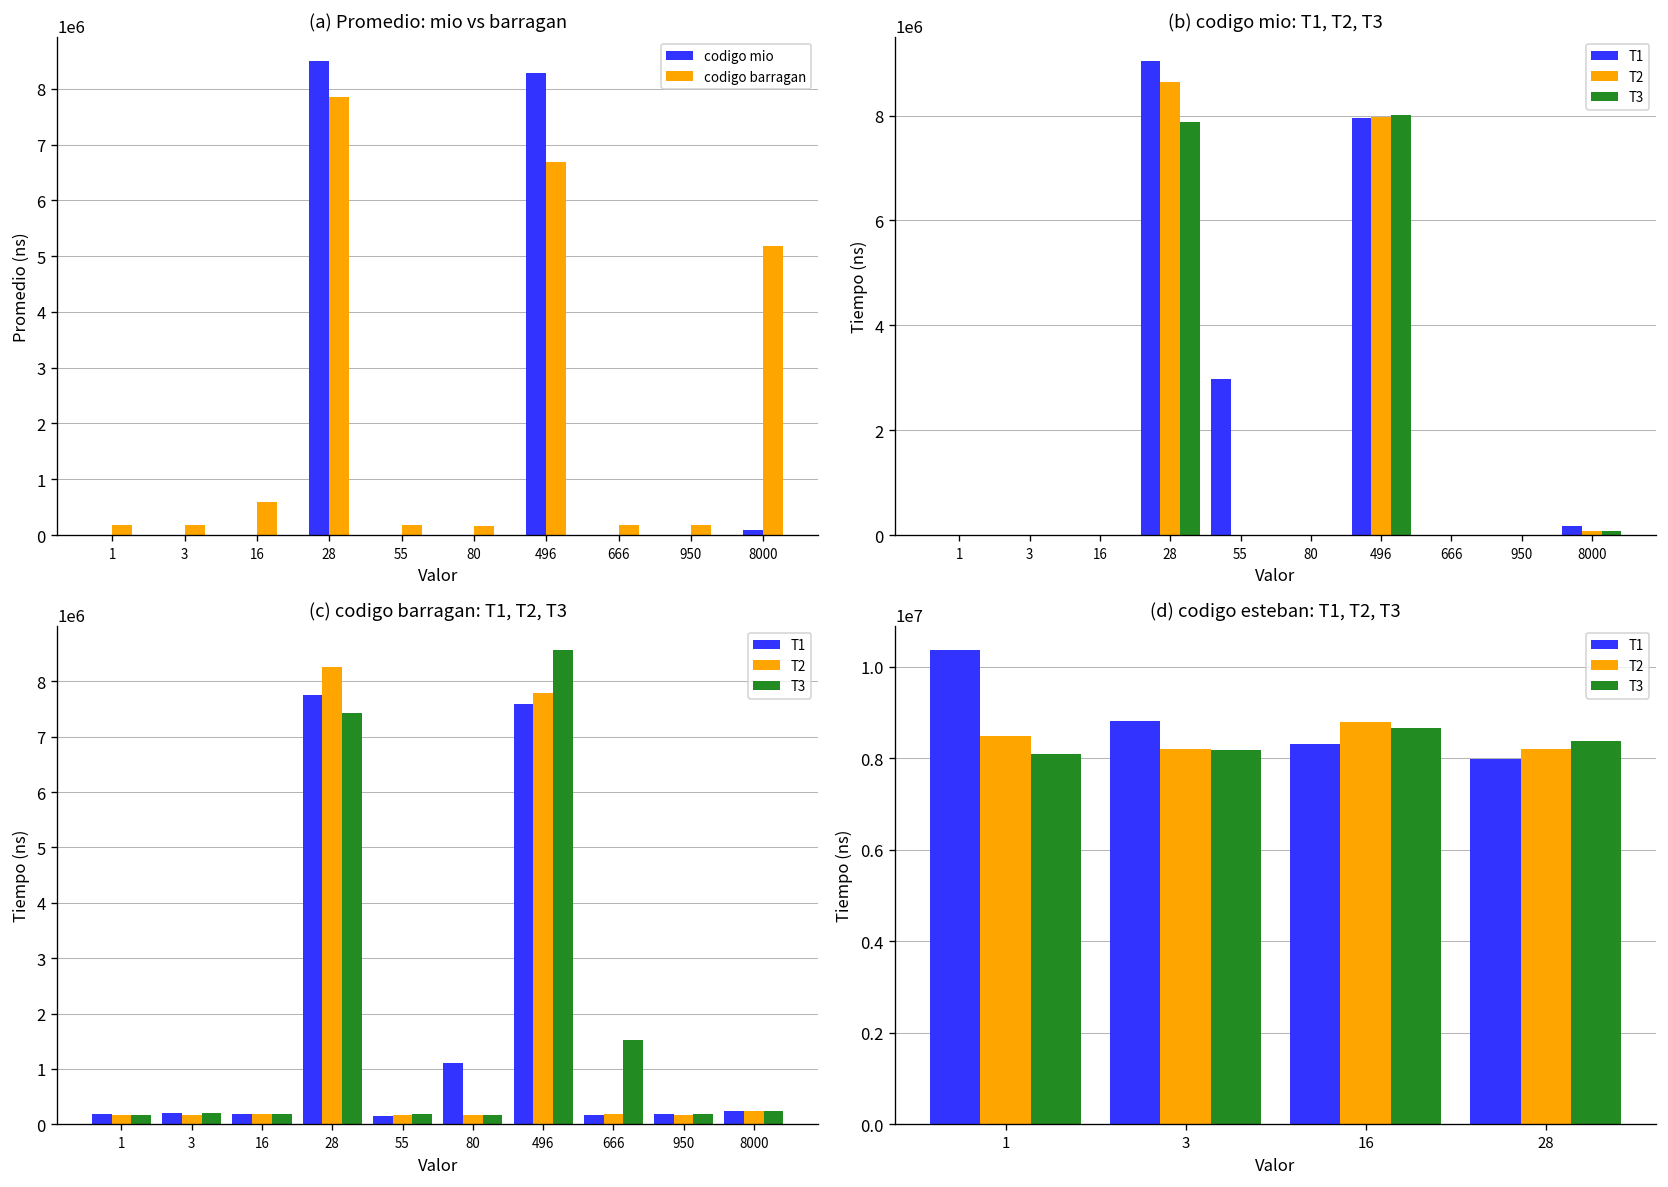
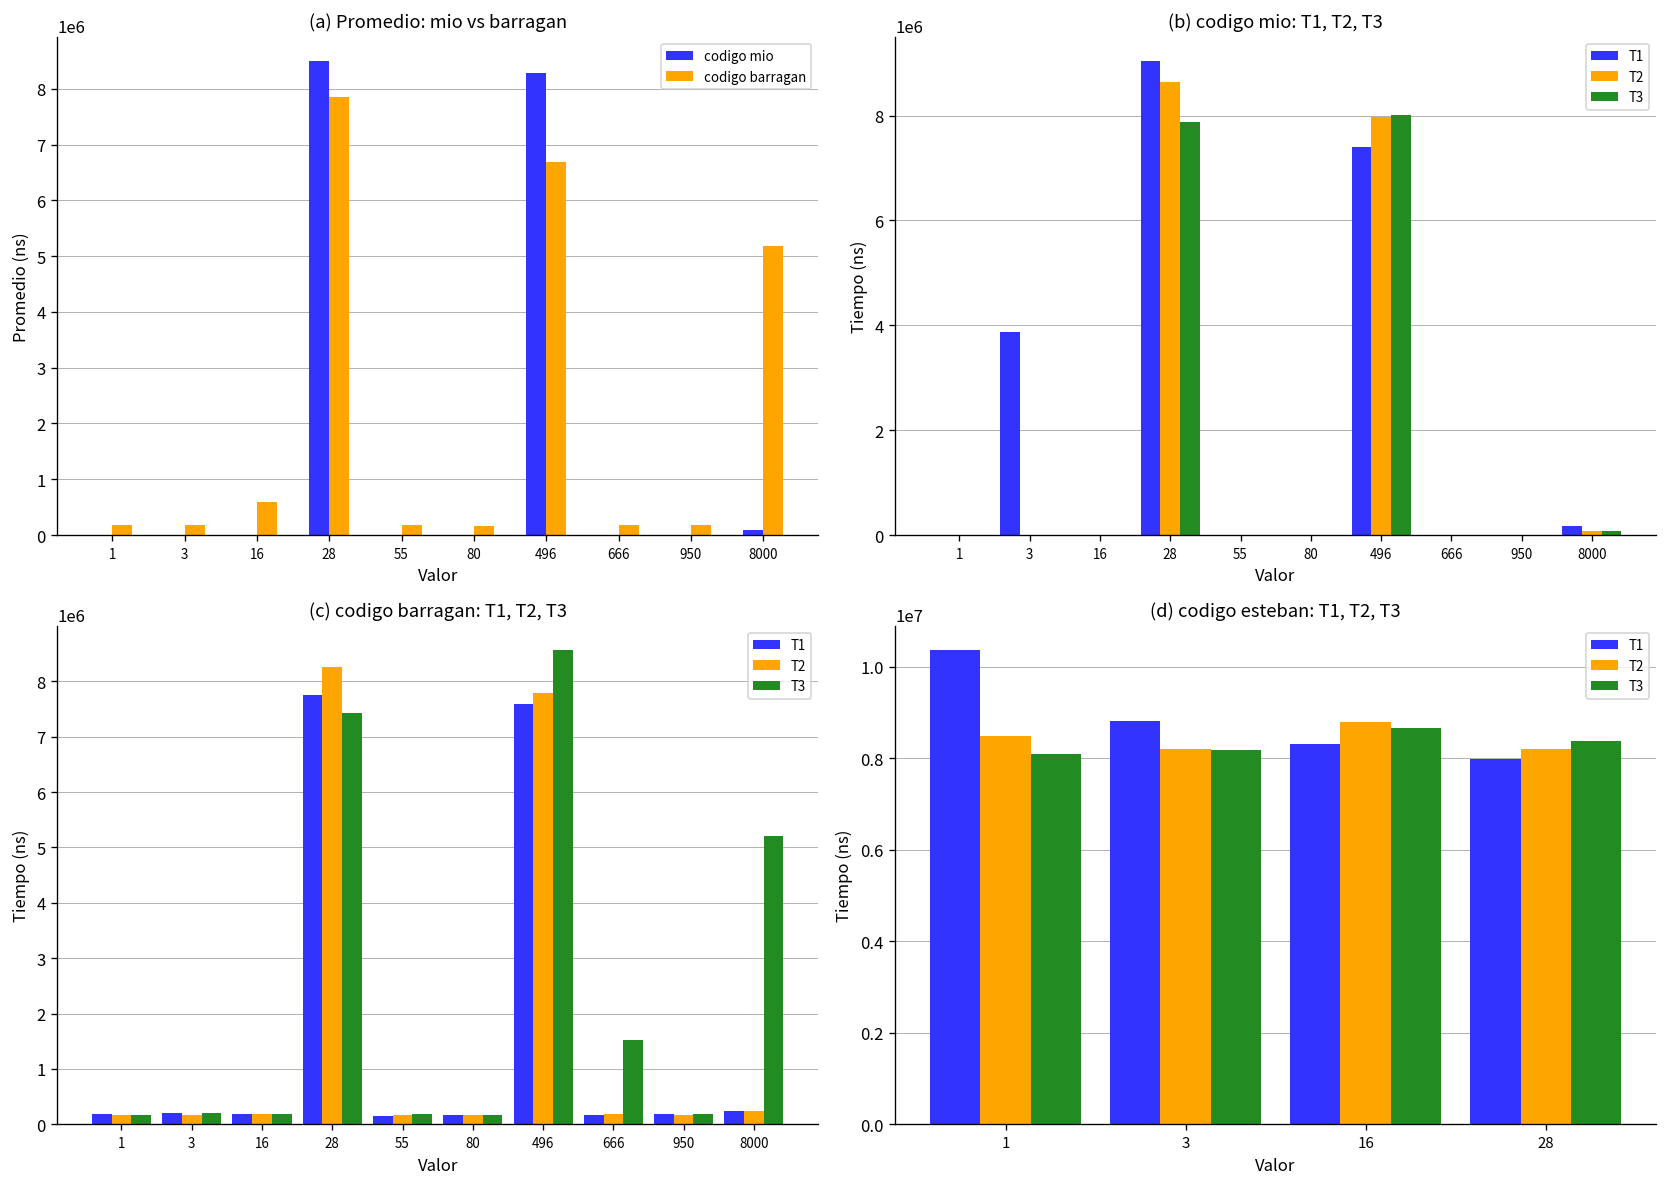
  {
    "(a) Promedio: mio vs barragan": {
      "codigo mio": {
        "28": 8500000,
        "496": 8300000,
        "8000": 100000
      },
      "codigo barragan": {
        "1": 200000,
        "3": 200000,
        "16": 600000,
        "28": 7900000,
        "55": 200000,
        "80": 200000,
        "496": 6700000,
        "666": 200000,
        "950": 200000,
        "8000": 5200000
      }
    },
    "(b) codigo mio: T1, T2, T3": {
      "T1": {
-       "3": 0,
+       "3": 3900000,
        "28": 9000000,
-       "55": 3000000,
-       "496": 8000000,
+       "55": 0,
+       "496": 7400000,
        "8000": 200000
      },
      "T2": {
        "28": 8600000,
        "496": 8000000,
        "8000": 100000
      },
      "T3": {
        "28": 7900000,
        "496": 8000000,
        "8000": 100000
      }
    },
    "(c) codigo barragan: T1, T2, T3": {
      "T1": {
        "1": 200000,
        "3": 200000,
        "16": 200000,
        "28": 7700000,
        "55": 100000,
-       "80": 1100000,
+       "80": 200000,
        "496": 7600000,
        "666": 200000,
        "950": 200000,
        "8000": 200000
      },
      "T2": {
        "1": 200000,
        "3": 200000,
        "16": 200000,
        "28": 8300000,
        "55": 200000,
        "80": 200000,
        "496": 7800000,
        "666": 200000,
        "950": 200000,
        "8000": 200000
      },
      "T3": {
        "1": 200000,
        "3": 200000,
        "16": 200000,
        "28": 7400000,
        "55": 200000,
        "80": 200000,
        "496": 8600000,
        "666": 1500000,
        "950": 200000,
-       "8000": 200000
+       "8000": 5200000
      }
    },
    "(d) codigo esteban: T1, T2, T3": {
      "T1": {
        "1": 10400000,
        "3": 8800000,
        "16": 8300000,
        "28": 8000000
      },
      "T2": {
        "1": 8500000,
        "3": 8200000,
        "16": 8800000,
        "28": 8200000
      },
      "T3": {
        "1": 8100000,
        "3": 8200000,
        "16": 8700000,
        "28": 8400000
      }
    }
  }
